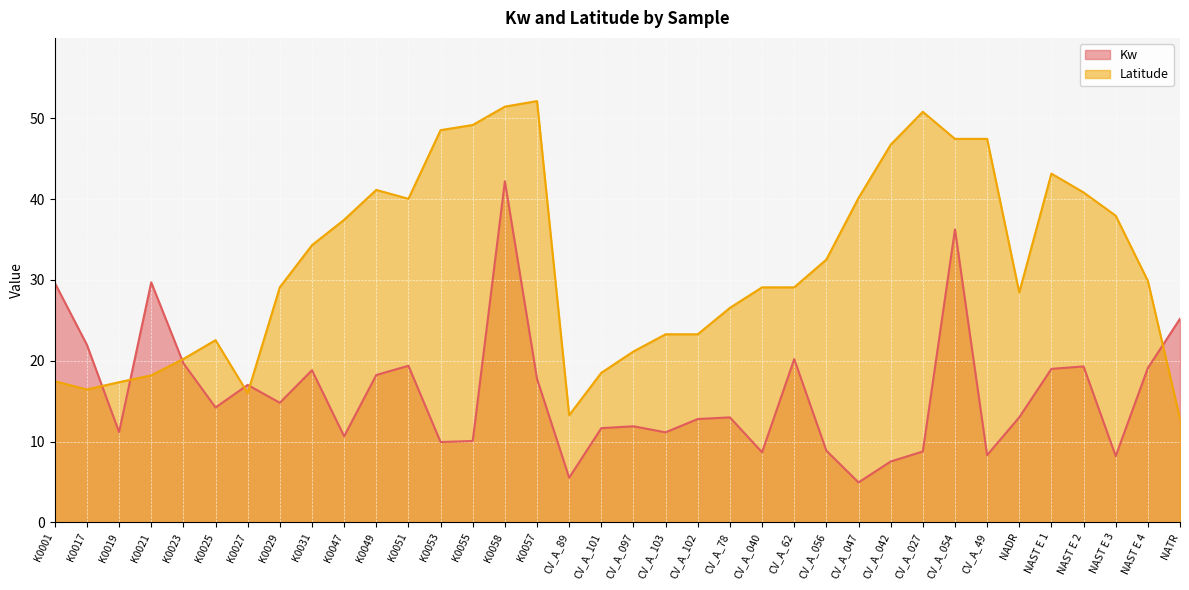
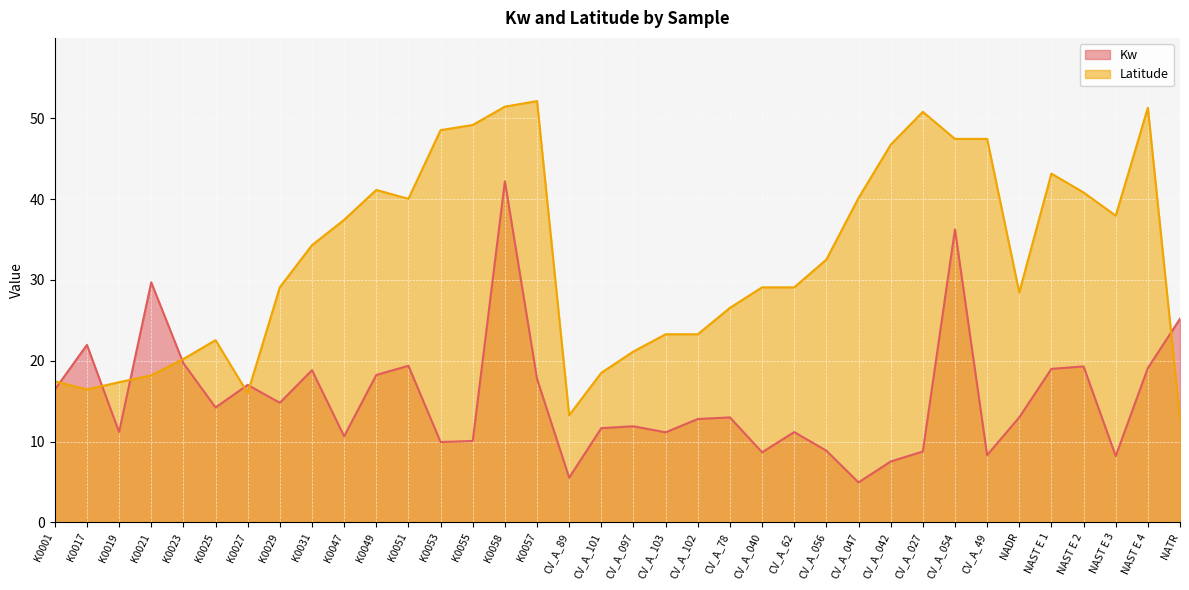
  {
    "Kw": {
-     "K0001": 30,
+     "K0001": 16,
      "K0017": 22,
      "K0019": 11,
      "K0021": 30,
      "K0023": 20,
      "K0025": 14,
      "K0027": 17,
      "K0029": 15,
      "K0031": 19,
      "K0047": 11,
      "K0049": 18,
      "K0051": 19,
      "K0053": 10,
      "K0055": 10,
      "K0058": 42,
      "K0057": 18,
      "CV_A_89": 6,
      "CV_A_101": 12,
      "CV_A_097": 12,
      "CV_A_103": 11,
      "CV_A_102": 13,
      "CV_A_78": 13,
      "CV_A_040": 9,
-     "CV_A_62": 20,
+     "CV_A_62": 11,
      "CV_A_056": 9,
      "CV_A_047": 5,
      "CV_A_042": 8,
      "CV_A_027": 9,
      "CV_A_054": 36,
      "CV_A_49": 8,
      "NADR": 13,
      "NAST E 1": 19,
      "NAST E 2": 19,
      "NAST E 3": 8,
      "NAST E 4": 19,
      "NATR": 25
    },
    "Latitude": {
      "K0001": 17,
      "K0017": 16,
      "K0019": 17,
      "K0021": 18,
      "K0023": 20,
      "K0025": 23,
      "K0027": 16,
      "K0029": 29,
      "K0031": 34,
      "K0047": 37,
      "K0049": 41,
      "K0051": 40,
      "K0053": 49,
      "K0055": 49,
      "K0058": 51,
      "K0057": 52,
      "CV_A_89": 13,
      "CV_A_101": 19,
      "CV_A_097": 21,
      "CV_A_103": 23,
      "CV_A_102": 23,
      "CV_A_78": 27,
      "CV_A_040": 29,
      "CV_A_62": 29,
      "CV_A_056": 33,
      "CV_A_047": 40,
      "CV_A_042": 47,
      "CV_A_027": 51,
      "CV_A_054": 47,
      "CV_A_49": 47,
      "NADR": 28,
      "NAST E 1": 43,
      "NAST E 2": 41,
      "NAST E 3": 38,
-     "NAST E 4": 30,
+     "NAST E 4": 51,
      "NATR": 13
    }
  }
